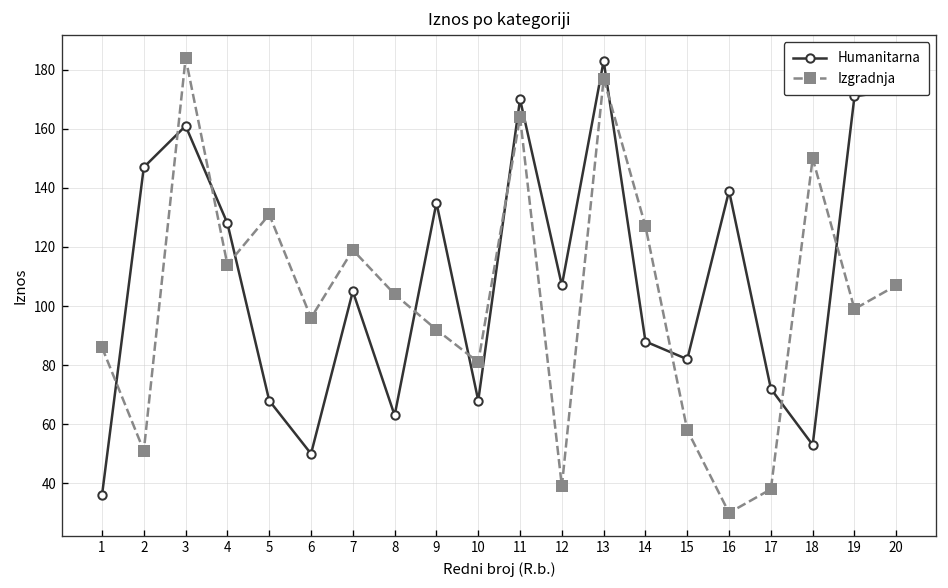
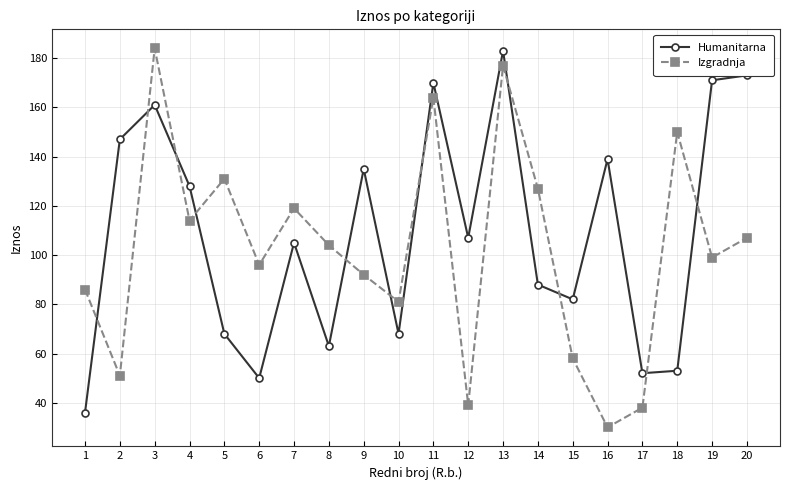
  {
    "Humanitarna": {
      "1": 36,
      "2": 147,
      "3": 161,
      "4": 128,
      "5": 68,
      "6": 50,
      "7": 105,
      "8": 63,
      "9": 135,
      "10": 68,
      "11": 170,
      "12": 107,
      "13": 183,
      "14": 88,
      "15": 82,
      "16": 139,
-     "17": 72,
+     "17": 52,
      "18": 53,
      "19": 171
    },
    "Izgradnja": {
      "1": 86,
      "2": 51,
      "3": 184,
      "4": 114,
      "5": 131,
      "6": 96,
      "7": 119,
      "8": 104,
      "9": 92,
      "10": 81,
      "11": 164,
      "12": 39,
      "13": 177,
      "14": 127,
      "15": 58,
      "16": 30,
      "17": 38,
      "18": 150,
      "19": 99,
      "20": 107
    }
  }
